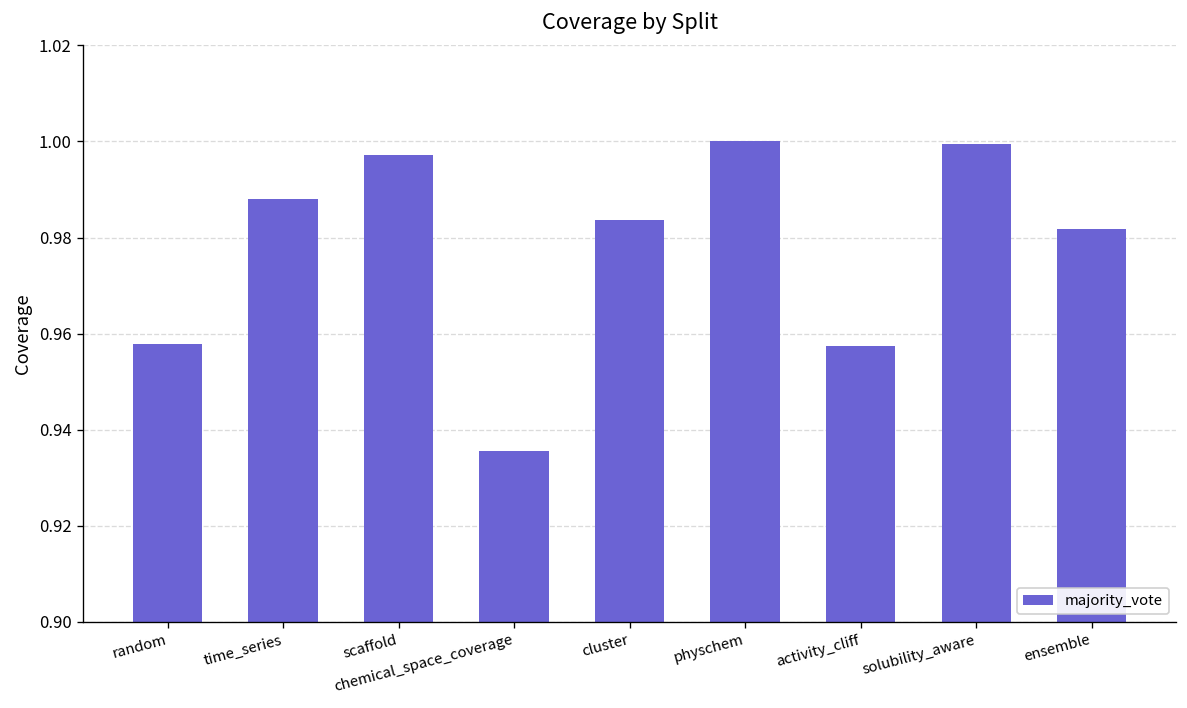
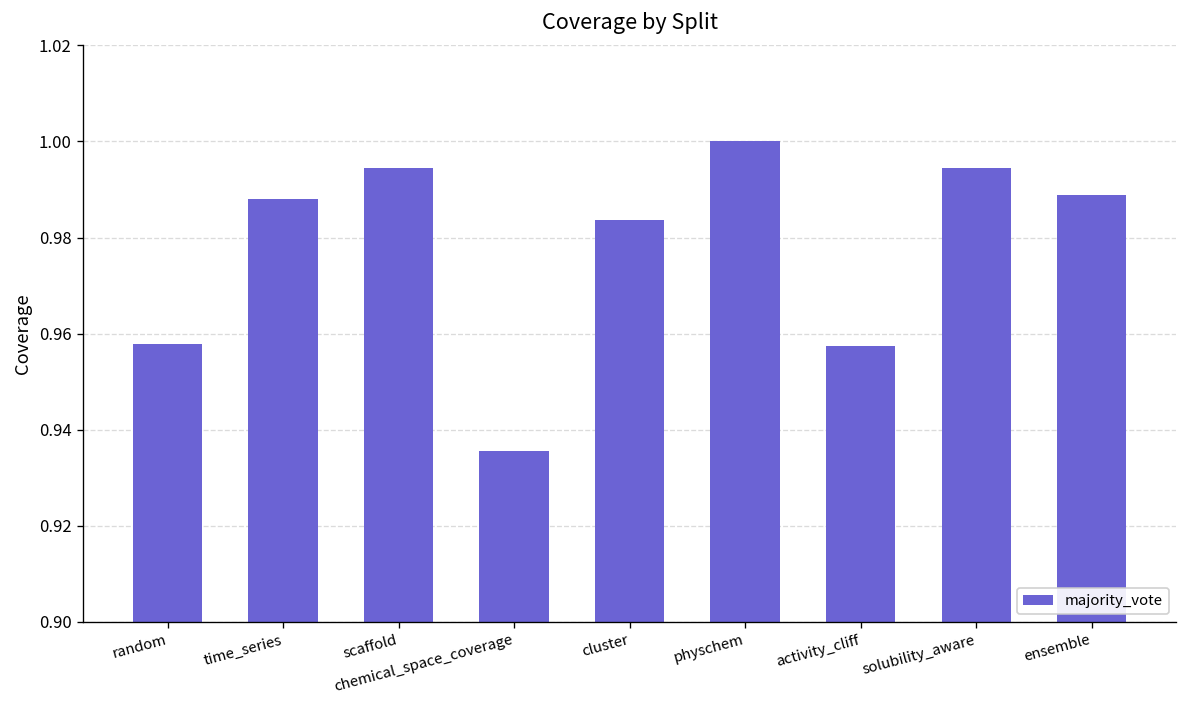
  {
    "random": 0.958,
    "time_series": 0.988,
-   "scaffold": 0.997,
+   "scaffold": 0.995,
    "chemical_space_coverage": 0.936,
    "cluster": 0.984,
    "physchem": 1.000,
    "activity_cliff": 0.957,
-   "solubility_aware": 1.000,
-   "ensemble": 0.982
+   "solubility_aware": 0.994,
+   "ensemble": 0.989
  }
